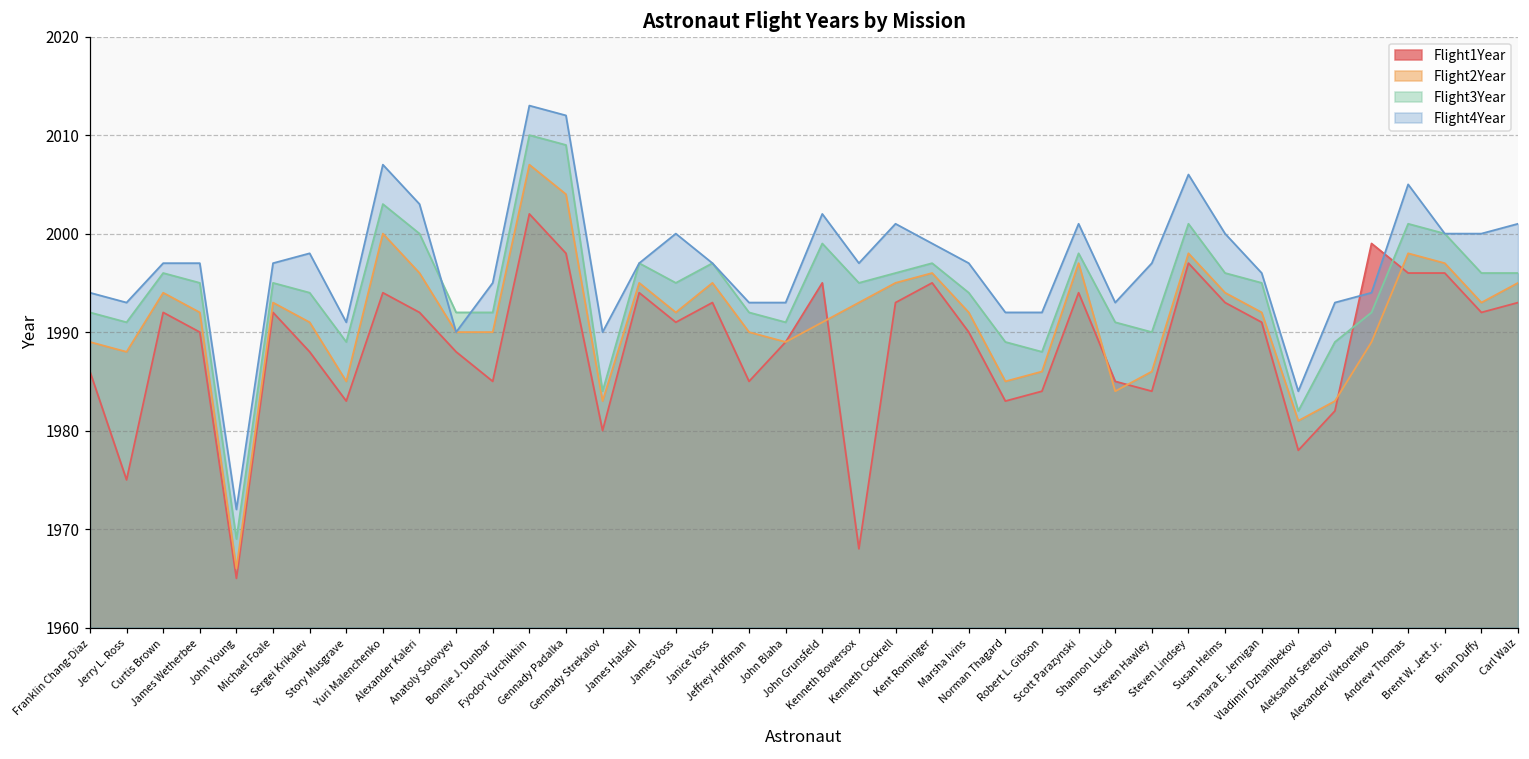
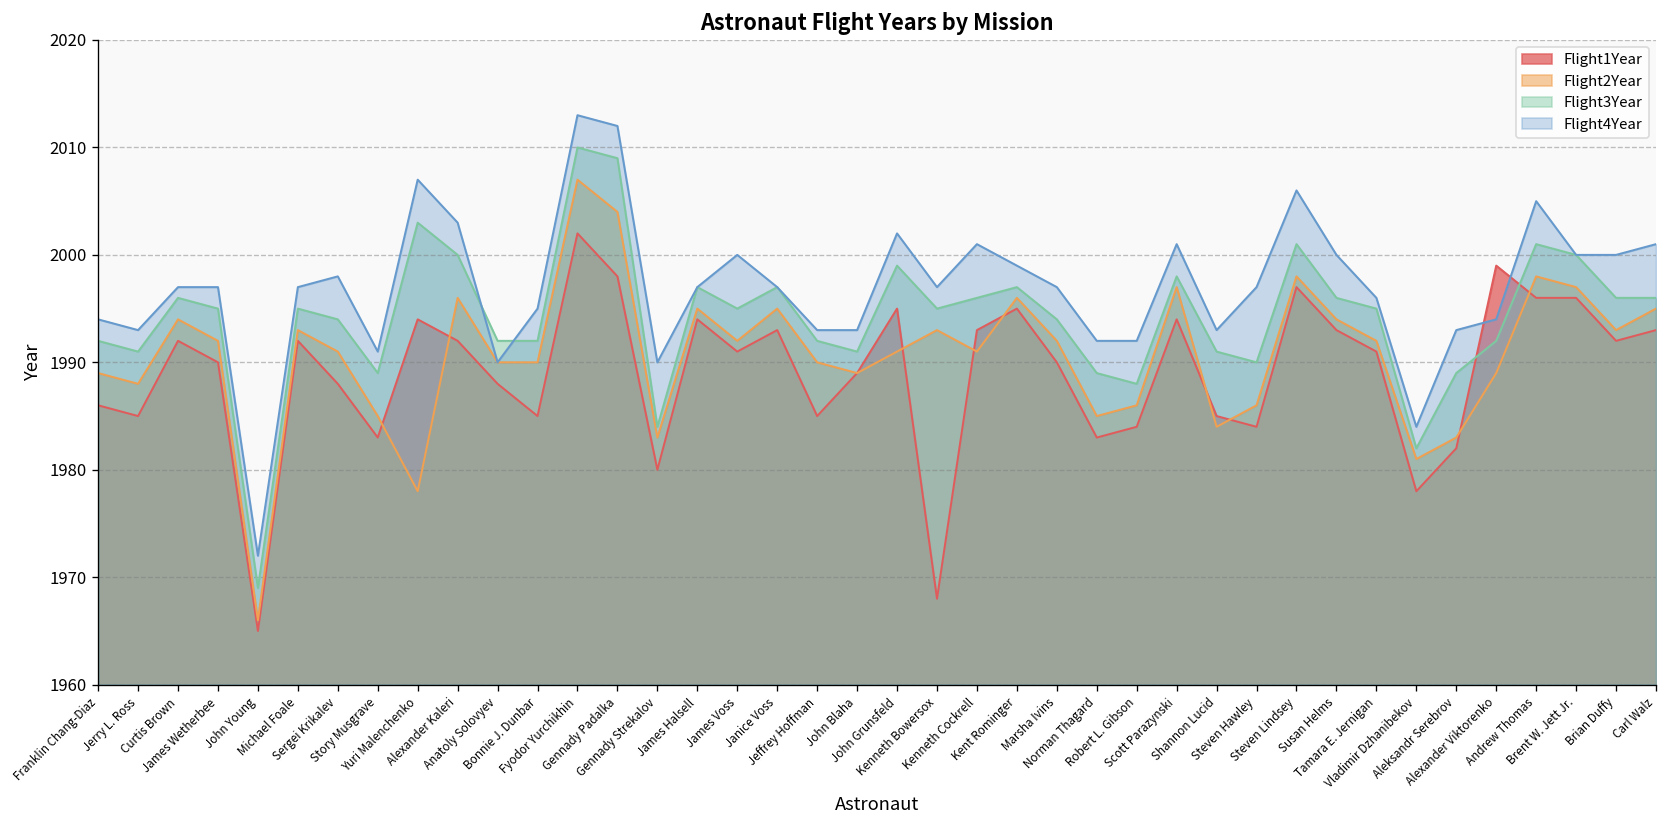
  {
    "Flight1Year": {
      "Franklin Chang-Diaz": 1986,
-     "Jerry L. Ross": 1975,
+     "Jerry L. Ross": 1985,
      "Curtis Brown": 1992,
      "James Wetherbee": 1990,
      "John Young": 1965,
      "Michael Foale": 1992,
      "Sergei Krikalev": 1988,
      "Story Musgrave": 1983,
      "Yuri Malenchenko": 1994,
      "Alexander Kaleri": 1992,
      "Anatoly Solovyev": 1988,
      "Bonnie J. Dunbar": 1985,
      "Fyodor Yurchikhin": 2002,
      "Gennady Padalka": 1998,
      "Gennady Strekalov": 1980,
      "James Halsell": 1994,
      "James Voss": 1991,
      "Janice Voss": 1993,
      "Jeffrey Hoffman": 1985,
      "John Grunsfeld": 1995,
      "Kenneth Bowersox": 1968,
      "Kenneth Cockrell": 1993,
      "Kent Rominger": 1995,
      "Marsha Ivins": 1990,
      "Norman Thagard": 1983,
      "Robert L. Gibson": 1984,
      "Scott Parazynski": 1994,
      "Shannon Lucid": 1985,
      "Steven Hawley": 1984,
      "Steven Lindsey": 1997,
      "Susan Helms": 1993,
      "Tamara E. Jernigan": 1991,
      "Vladimir Dzhanibekov": 1978,
      "Aleksandr Serebrov": 1982,
      "Alexander Viktorenko": 1999,
      "Andrew Thomas": 1996,
      "Brent W. Jett Jr.": 1996,
      "Brian Duffy": 1992,
      "Carl Walz": 1993
    },
    "Flight2Year": {
      "Franklin Chang-Diaz": 1989,
      "Jerry L. Ross": 1988,
      "Curtis Brown": 1994,
      "James Wetherbee": 1992,
      "John Young": 1966,
      "Michael Foale": 1993,
      "Sergei Krikalev": 1991,
      "Story Musgrave": 1985,
-     "Yuri Malenchenko": 2000,
+     "Yuri Malenchenko": 1978,
      "Alexander Kaleri": 1996,
      "Bonnie J. Dunbar": 1990,
      "Fyodor Yurchikhin": 2007,
      "Gennady Padalka": 2004,
      "Gennady Strekalov": 1983,
      "James Halsell": 1995,
      "James Voss": 1992,
      "Janice Voss": 1995,
      "Jeffrey Hoffman": 1990,
      "John Grunsfeld": 1991,
      "Kenneth Bowersox": 1993,
-     "Kenneth Cockrell": 1995,
+     "Kenneth Cockrell": 1991,
      "Kent Rominger": 1996,
      "Marsha Ivins": 1992,
      "Norman Thagard": 1985,
      "Robert L. Gibson": 1986,
      "Scott Parazynski": 1997,
      "Shannon Lucid": 1984,
      "Steven Hawley": 1986,
      "Steven Lindsey": 1998,
      "Susan Helms": 1994,
      "Tamara E. Jernigan": 1992,
      "Vladimir Dzhanibekov": 1981,
      "Aleksandr Serebrov": 1983,
      "Alexander Viktorenko": 1989,
      "Andrew Thomas": 1998,
      "Brent W. Jett Jr.": 1997,
      "Brian Duffy": 1993,
      "Carl Walz": 1995
    }
  }
